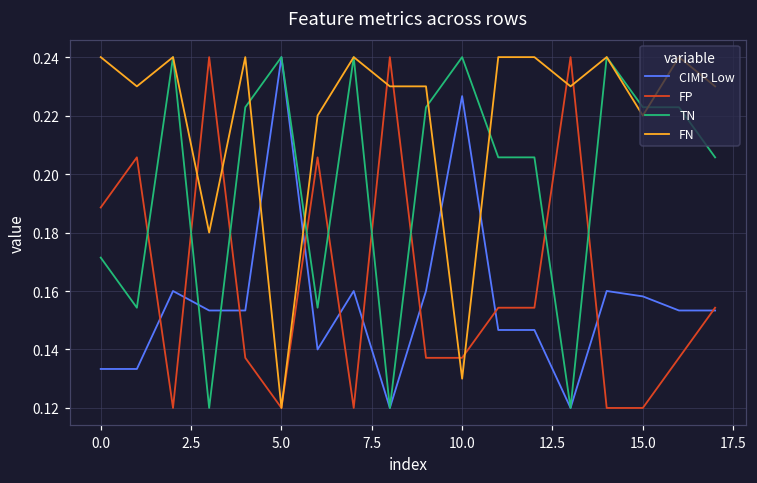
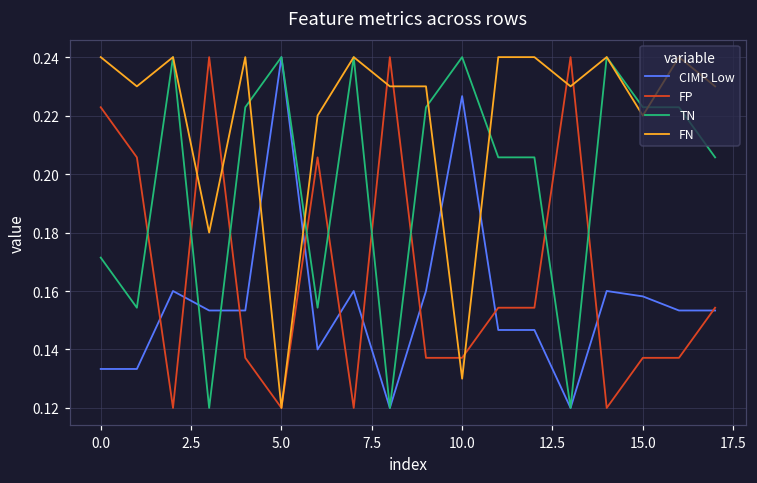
  {
    "CIMP Low": {
      "0.0": 0.133,
      "10.0": 0.227,
      "15.0": 0.158
    },
    "FP": {
-     "0.0": 0.189,
+     "0.0": 0.223,
      "10.0": 0.137,
-     "15.0": 0.120
+     "15.0": 0.137
    },
    "TN": {
      "0.0": 0.171,
      "10.0": 0.240
    },
    "FN": {
      "0.0": 0.240,
      "10.0": 0.130
    }
  }
